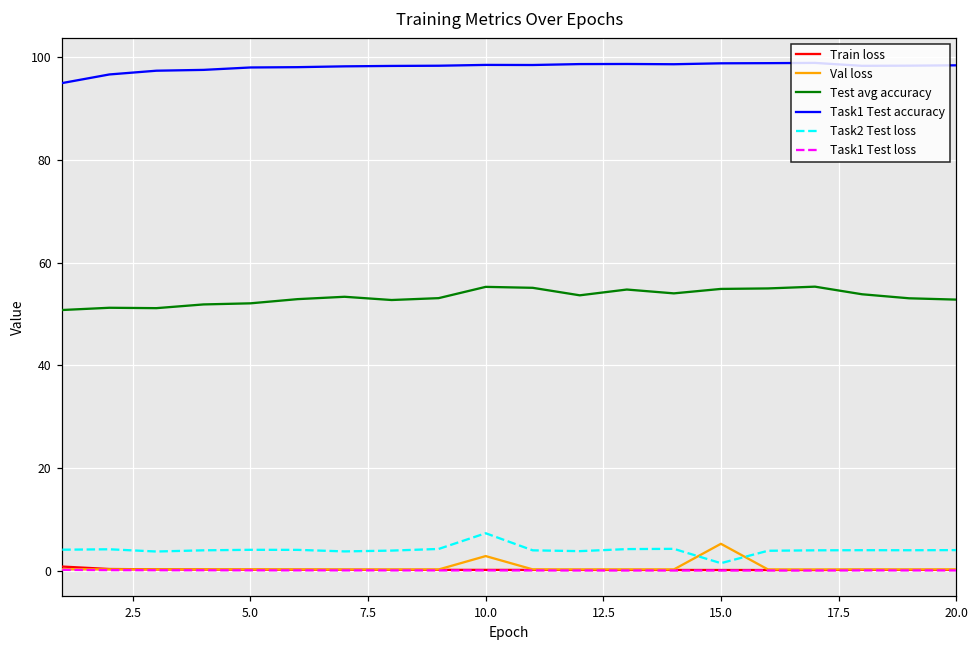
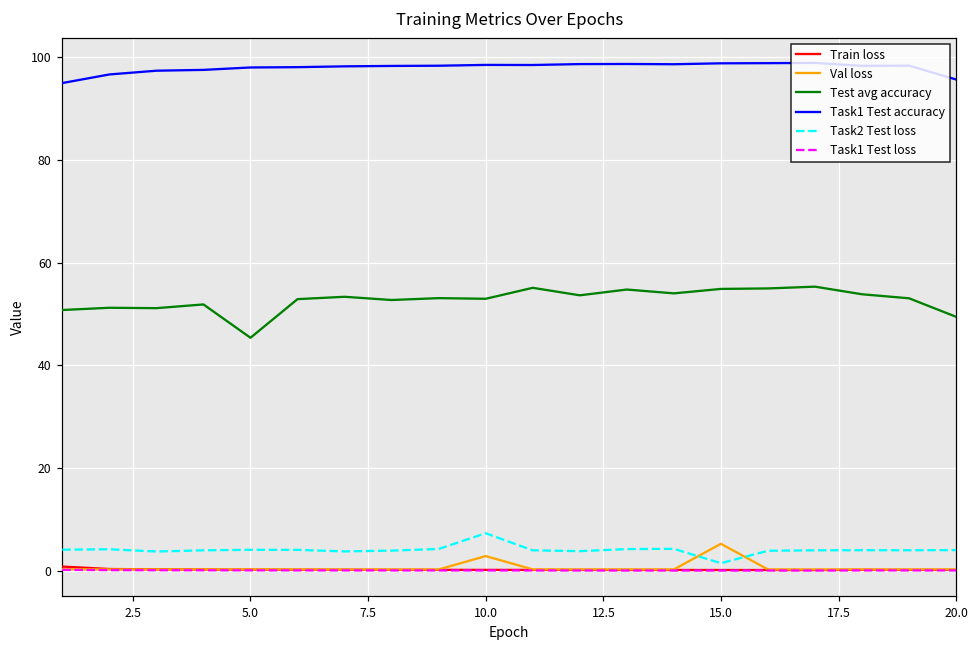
  {
    "Val loss": {
      "10.0": 3,
      "15.0": 5
    },
    "Test avg accuracy": {
-     "5.0": 52,
-     "10.0": 55,
+     "5.0": 45,
+     "10.0": 53,
      "15.0": 55,
-     "20.0": 53
+     "20.0": 49
    },
    "Task1 Test accuracy": {
      "5.0": 98,
      "10.0": 98,
      "15.0": 99,
-     "20.0": 98
+     "20.0": 96
    },
    "Task2 Test loss": {
      "5.0": 4,
      "10.0": 7,
      "15.0": 1,
      "20.0": 4
    }
  }
